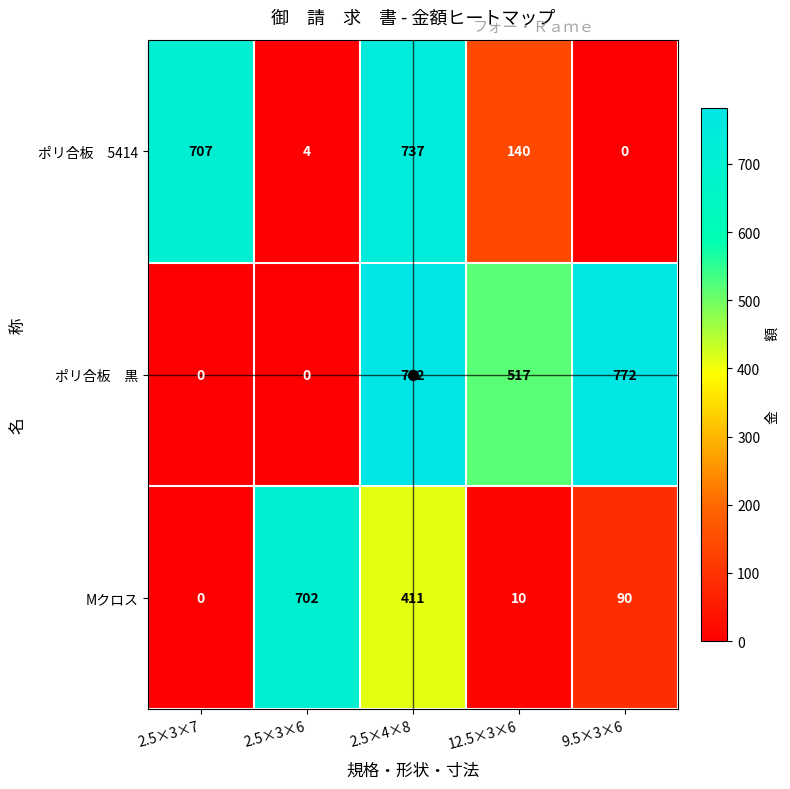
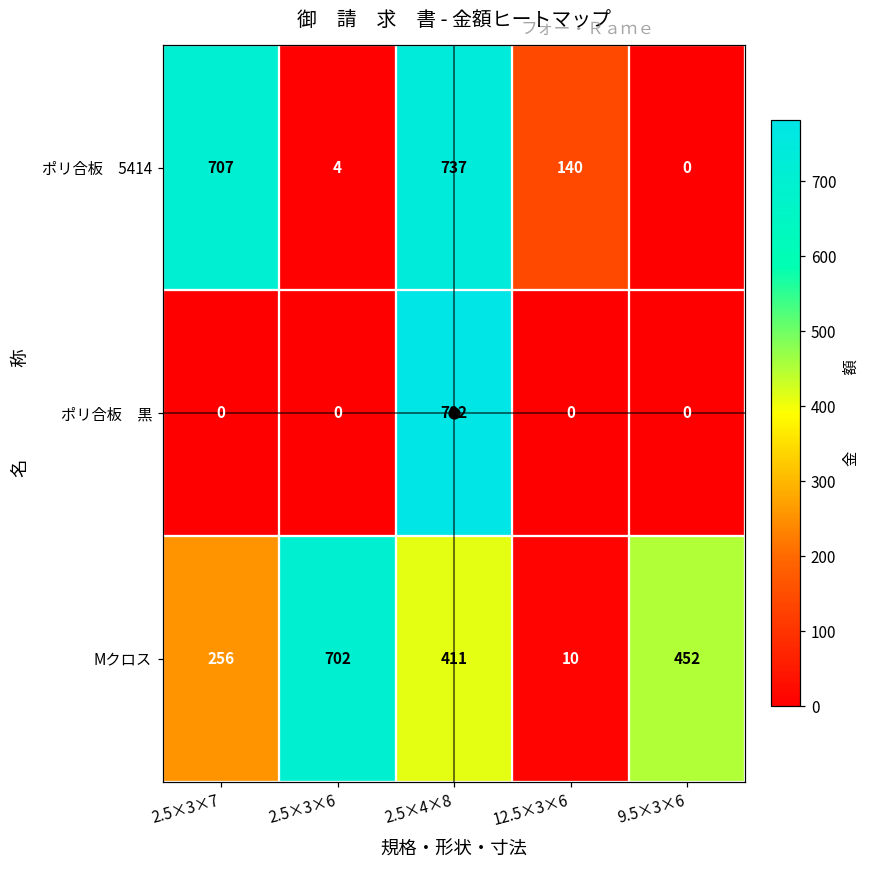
  {
    "ポリ合板 5414": {
      "2.5×3×7": 707,
      "2.5×3×6": 4,
      "2.5×4×8": 737,
      "12.5×3×6": 140,
      "9.5×3×6": 0
    },
    "ポリ合板 黒": {
      "2.5×3×7": 0,
      "2.5×3×6": 0,
-     "12.5×3×6": 517,
-     "9.5×3×6": 772
+     "12.5×3×6": 0,
+     "9.5×3×6": 0
    },
    "Mクロス": {
-     "2.5×3×7": 0,
+     "2.5×3×7": 256,
      "2.5×3×6": 702,
      "2.5×4×8": 411,
      "12.5×3×6": 10,
-     "9.5×3×6": 90
+     "9.5×3×6": 452
    }
  }
